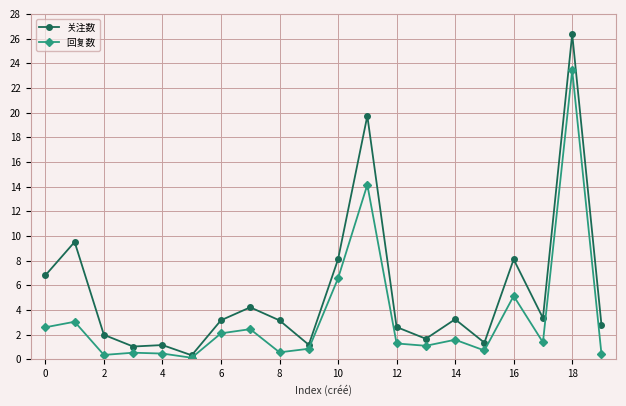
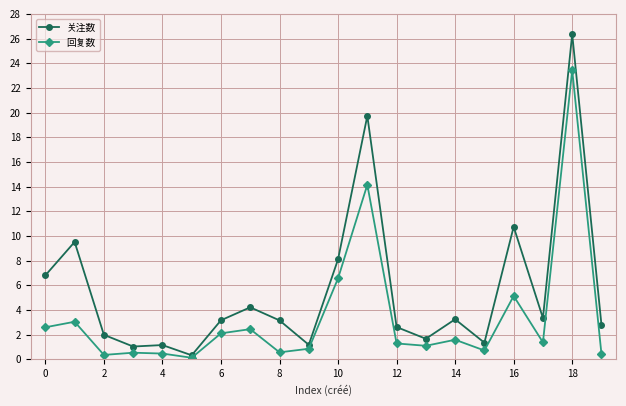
  {
    "关注数": {
      "0": 6.8,
      "2": 2.0,
      "4": 1.2,
      "6": 3.2,
      "8": 3.2,
      "10": 8.1,
      "12": 2.6,
      "14": 3.2,
-     "16": 8.1,
+     "16": 10.7,
      "18": 26.4
    },
    "回复数": {
      "0": 2.6,
      "2": 0.4,
      "4": 0.5,
      "6": 2.1,
      "8": 0.6,
      "10": 6.6,
      "12": 1.3,
      "14": 1.6,
      "16": 5.1,
      "18": 23.4
    }
  }
